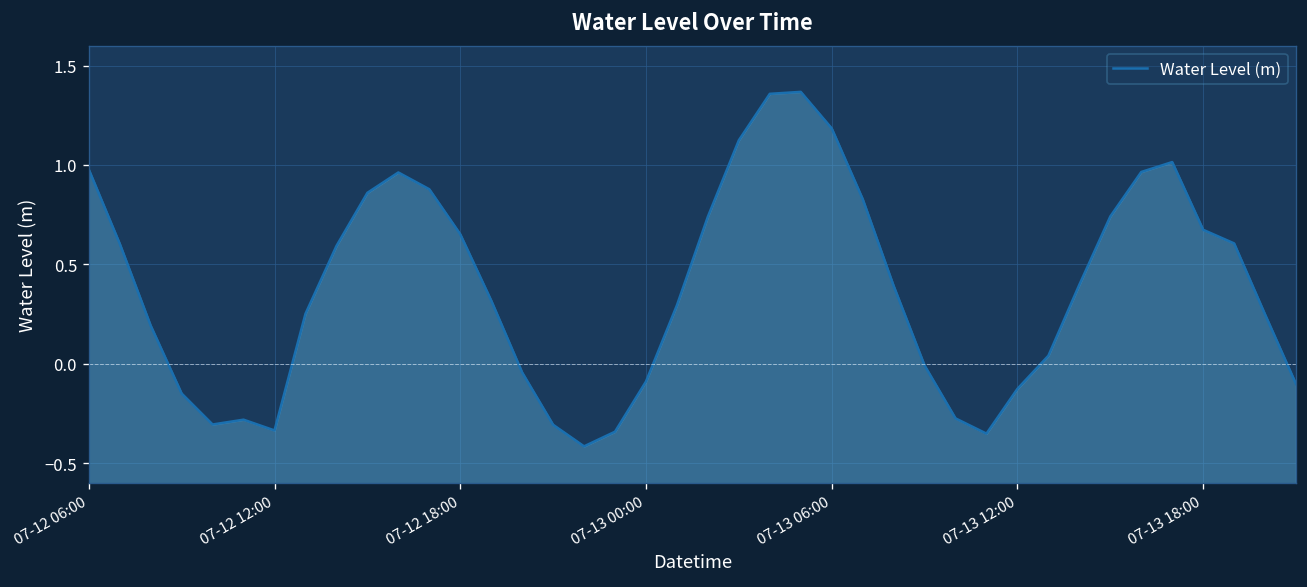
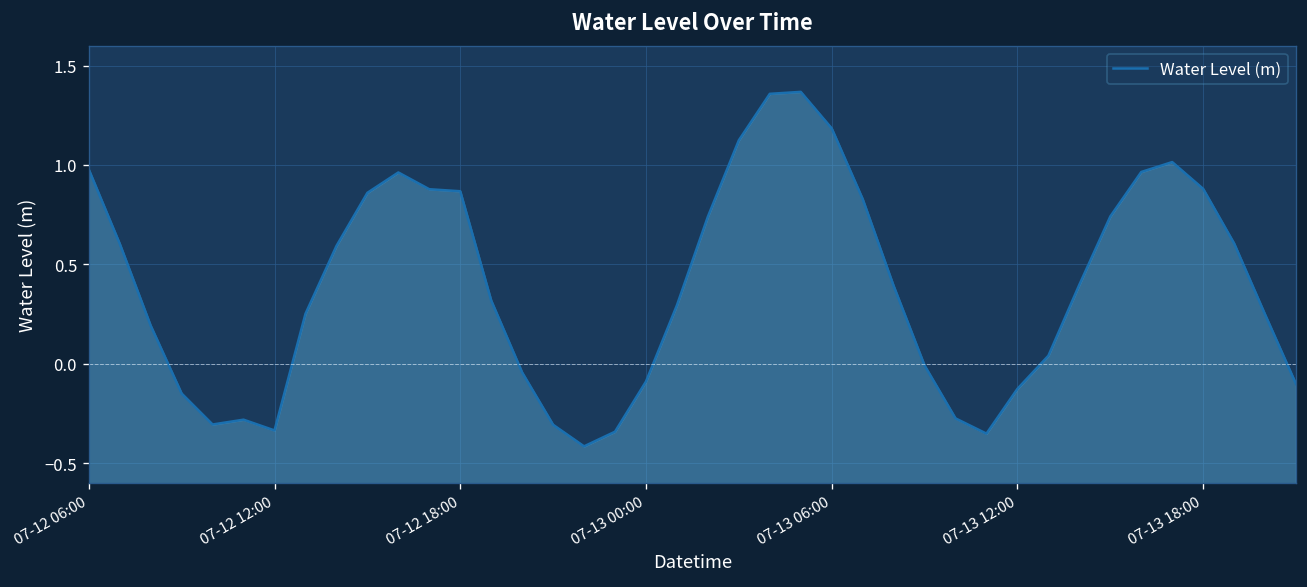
  {
    "07-12 06:00": 0.98,
    "07-12 12:00": -0.34,
-   "07-12 18:00": 0.65,
+   "07-12 18:00": 0.87,
    "07-13 00:00": -0.09,
    "07-13 06:00": 1.18,
    "07-13 12:00": -0.13,
-   "07-13 18:00": 0.67
+   "07-13 18:00": 0.88
  }
